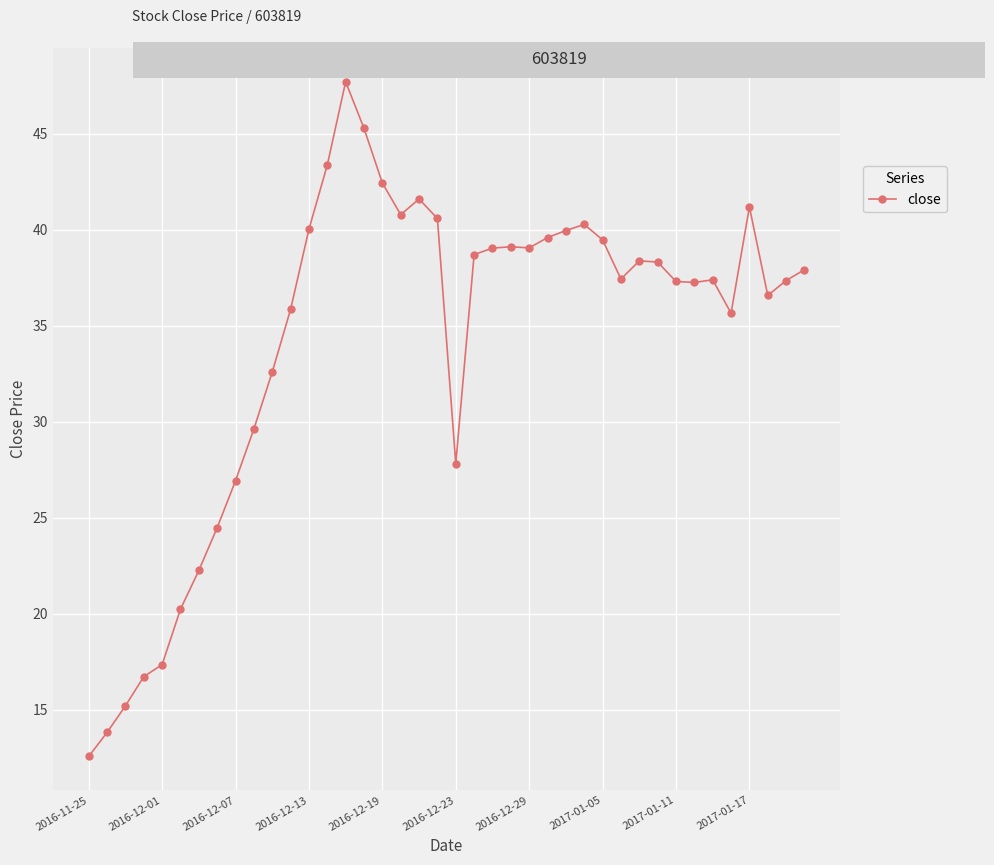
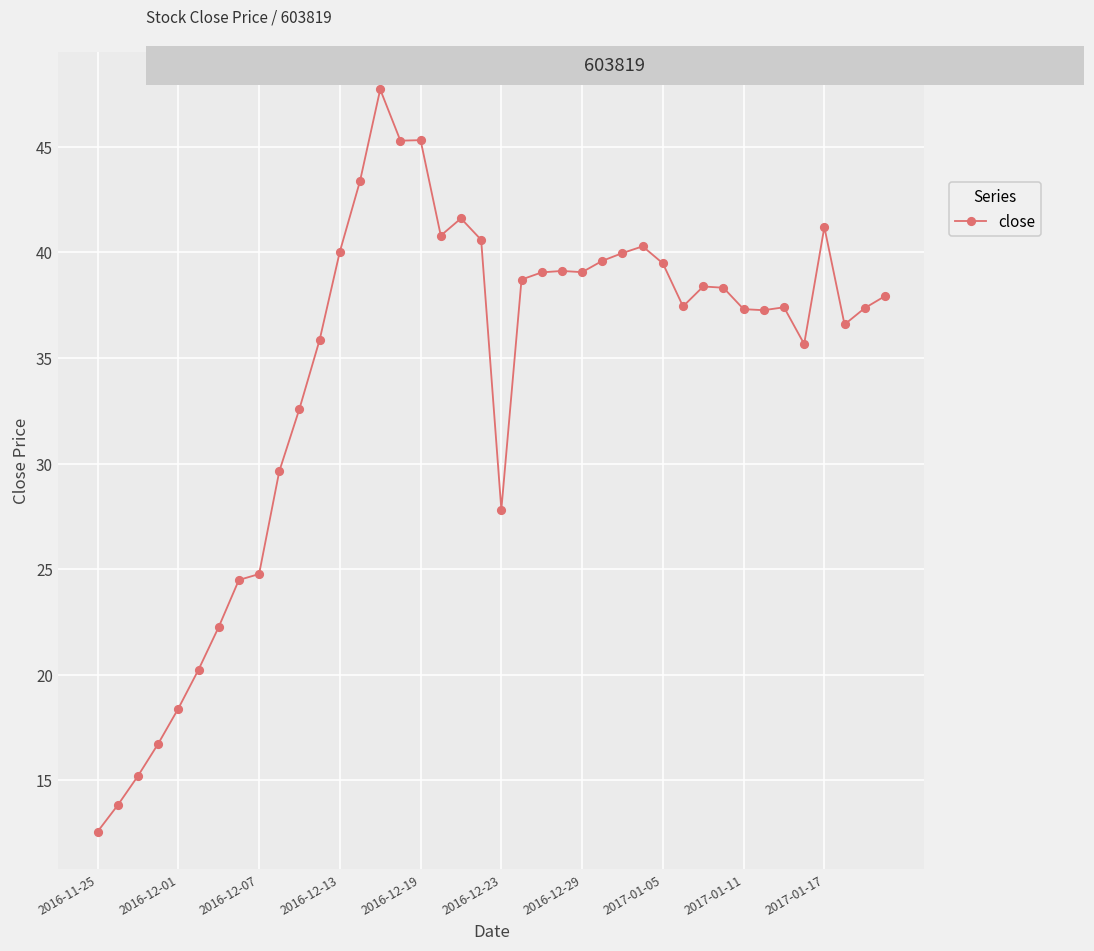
  {
    "2016-11-25": 12.6,
-   "2016-12-01": 17.4,
-   "2016-12-07": 26.9,
+   "2016-12-01": 18.4,
+   "2016-12-07": 24.8,
    "2016-12-13": 40.0,
-   "2016-12-19": 42.4,
+   "2016-12-19": 45.3,
    "2016-12-23": 27.8,
    "2016-12-29": 39.1,
    "2017-01-05": 39.5,
    "2017-01-11": 37.3,
    "2017-01-17": 41.2
  }
